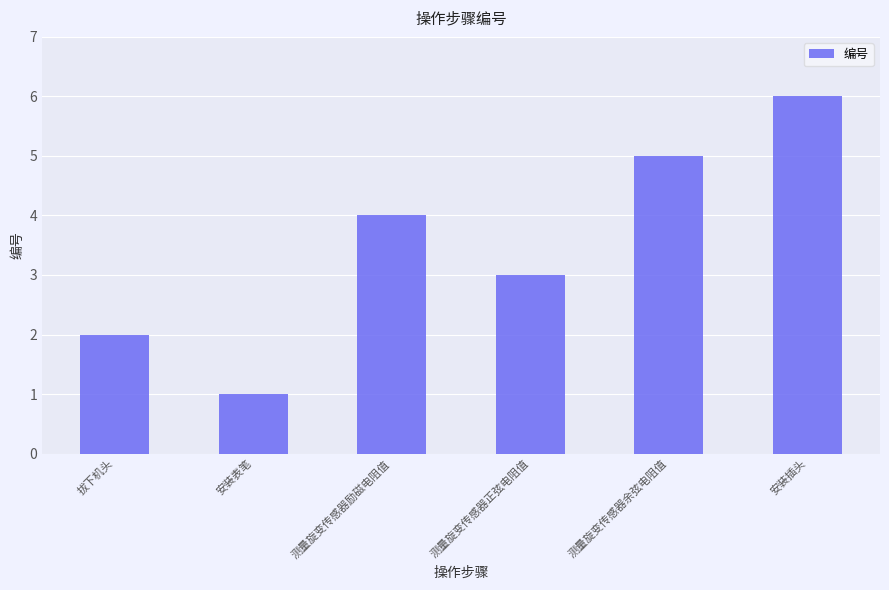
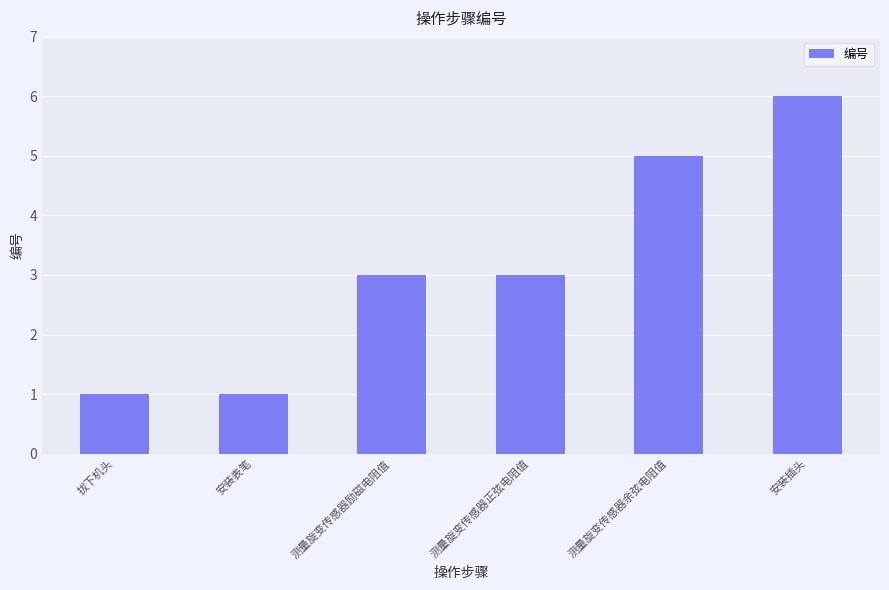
  {
-   "拔下机头": 2,
+   "拔下机头": 1,
    "安装表笔": 1,
-   "测量旋变传感器励磁电阻值": 4,
+   "测量旋变传感器励磁电阻值": 3,
    "测量旋变传感器正弦电阻值": 3,
    "测量旋变传感器余弦电阻值": 5,
    "安装插头": 6
  }
